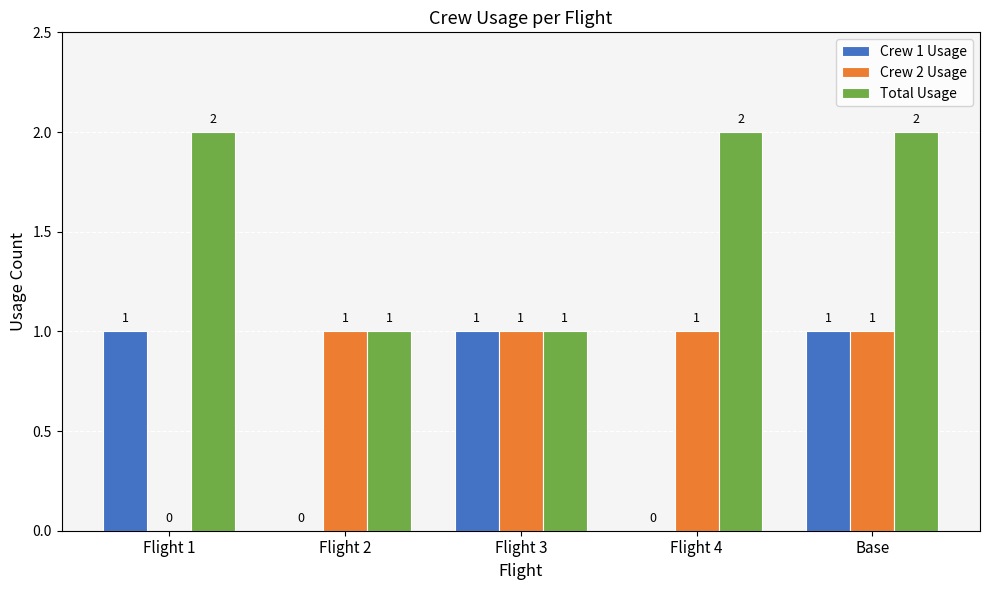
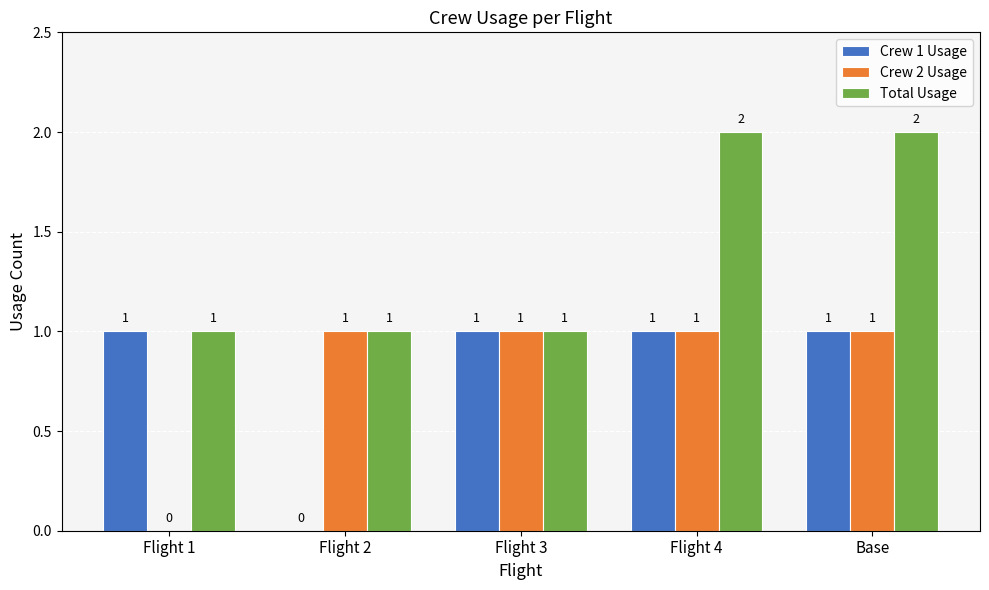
  {
    "Crew 1 Usage": {
      "Flight 1": 1,
      "Flight 2": 0,
      "Flight 3": 1,
-     "Flight 4": 0,
+     "Flight 4": 1,
      "Base": 1
    },
    "Crew 2 Usage": {
      "Flight 1": 0,
      "Flight 2": 1,
      "Flight 3": 1,
      "Flight 4": 1,
      "Base": 1
    },
    "Total Usage": {
-     "Flight 1": 2,
+     "Flight 1": 1,
      "Flight 2": 1,
      "Flight 3": 1,
      "Flight 4": 2,
      "Base": 2
    }
  }
